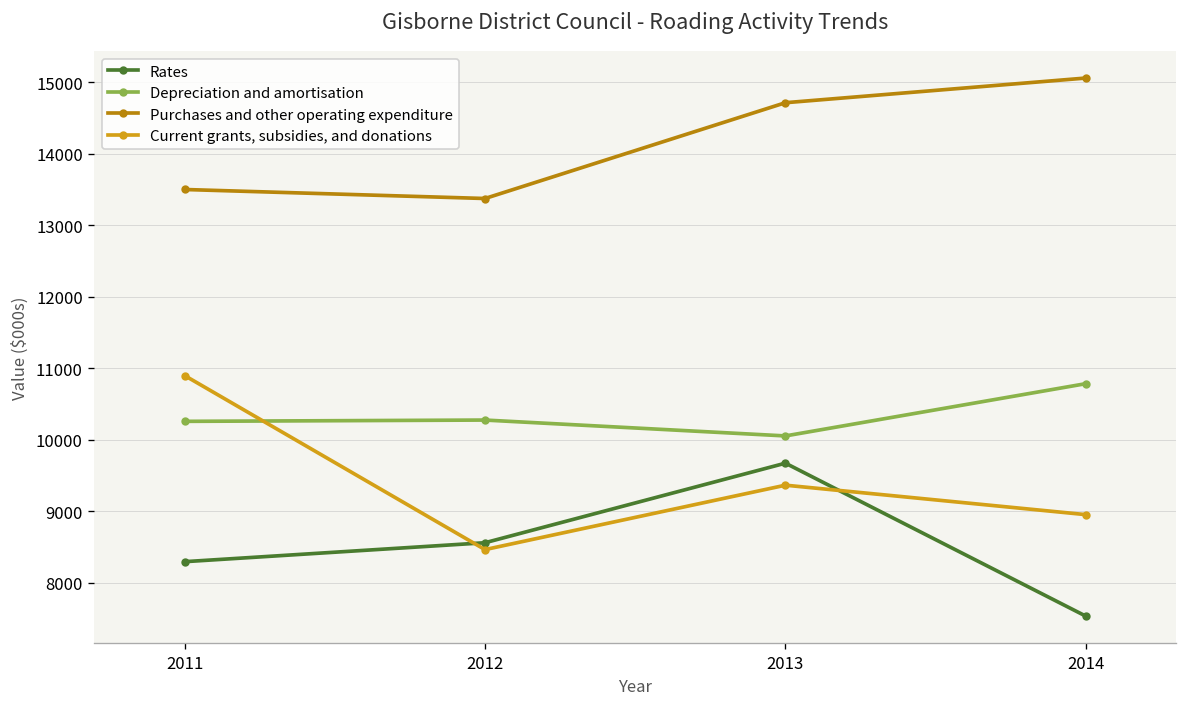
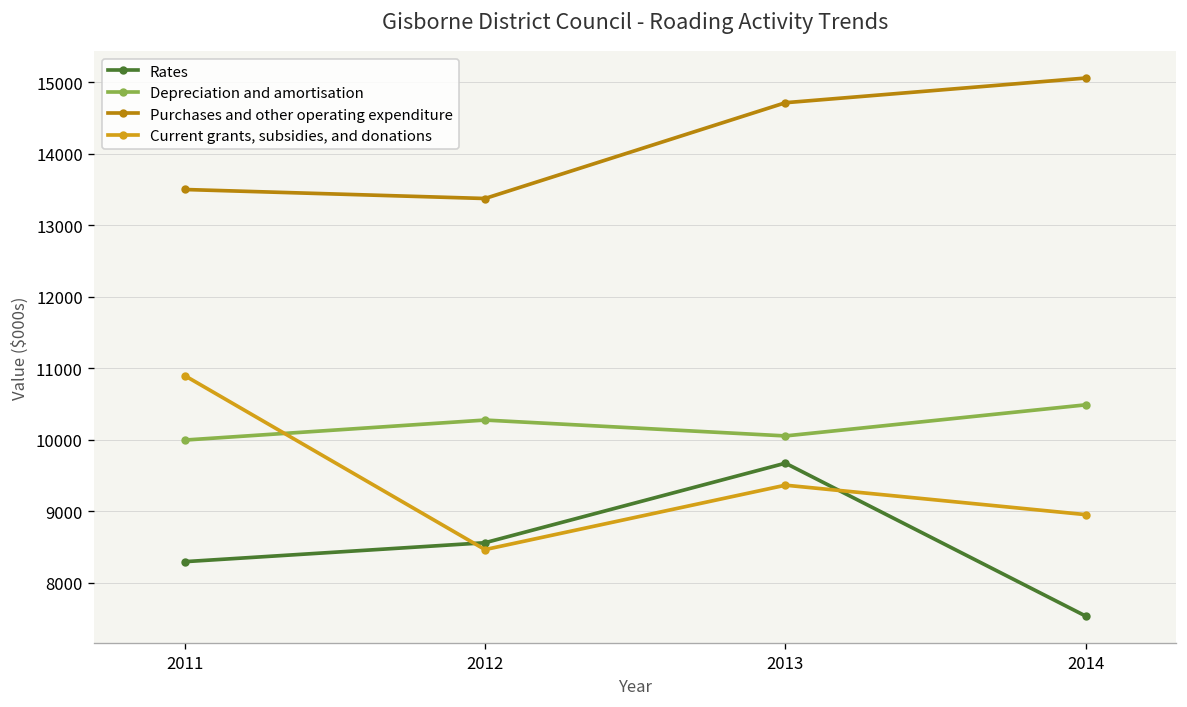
  {
    "Rates": {
      "2011": 8300,
      "2012": 8600,
      "2013": 9700,
      "2014": 7500
    },
    "Depreciation and amortisation": {
-     "2011": 10300,
+     "2011": 10000,
      "2012": 10300,
      "2013": 10100,
-     "2014": 10800
+     "2014": 10500
    }
  }
